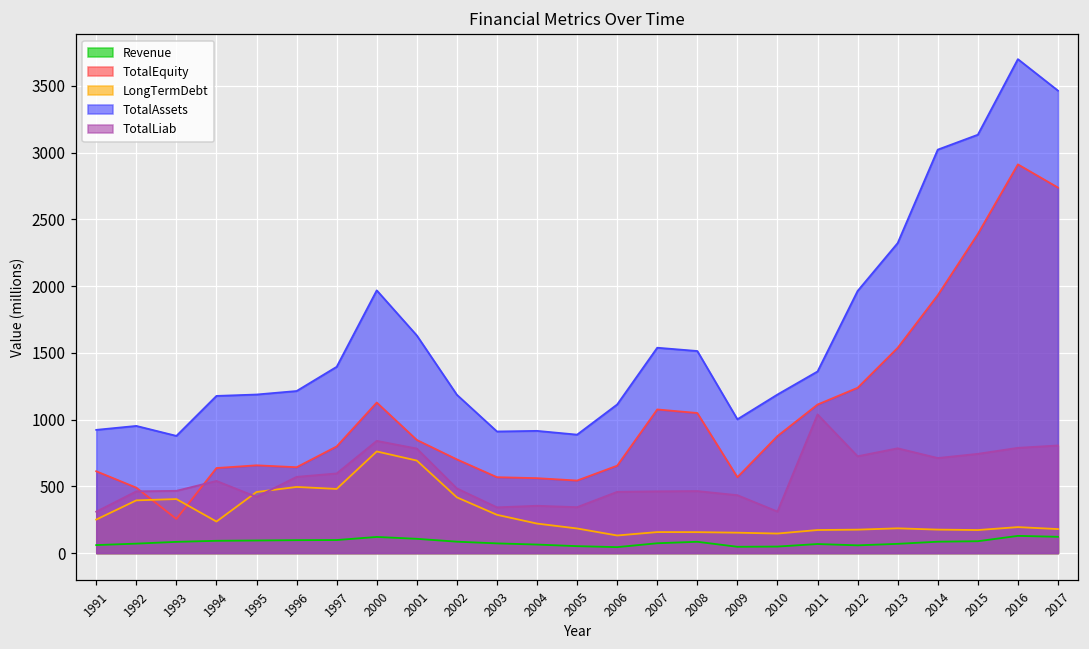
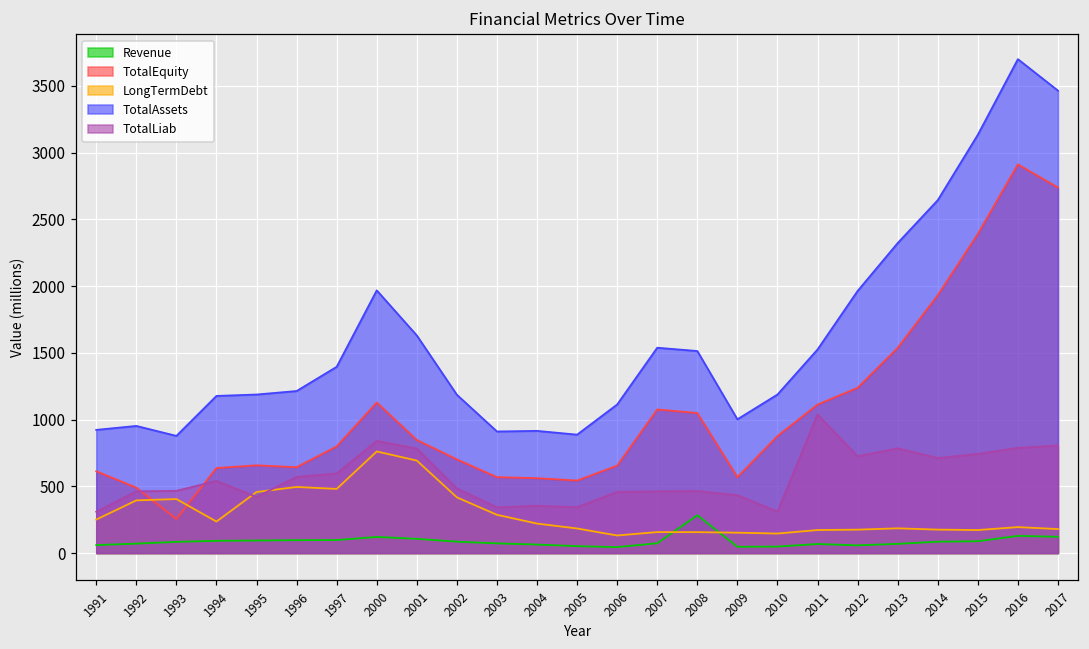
  {
    "Revenue": {
      "1991": 60,
      "1992": 70,
      "1993": 80,
      "1994": 90,
      "1995": 90,
      "1996": 100,
      "1997": 100,
      "2000": 120,
      "2001": 110,
      "2002": 90,
      "2003": 70,
      "2004": 60,
      "2005": 50,
      "2006": 40,
      "2007": 70,
-     "2008": 80,
+     "2008": 280,
      "2009": 50,
      "2010": 50,
      "2011": 70,
      "2012": 60,
      "2013": 70,
      "2014": 90,
      "2015": 90,
      "2016": 130,
      "2017": 120
    },
    "TotalEquity": {
      "1991": 610,
      "1992": 490,
      "1993": 260,
      "1994": 640,
      "1995": 660,
      "1996": 640,
      "1997": 800,
      "2000": 1130,
      "2001": 850,
      "2002": 700,
      "2003": 570,
      "2004": 560,
      "2005": 540,
      "2006": 650,
      "2007": 1080,
      "2008": 1050,
      "2009": 570,
      "2010": 880,
      "2011": 1110,
      "2012": 1240,
      "2013": 1540,
      "2014": 1930,
      "2015": 2390,
      "2016": 2910,
      "2017": 2740
    },
    "LongTermDebt": {
      "1991": 250,
      "1992": 390,
      "1993": 400,
      "1994": 240,
      "1995": 460,
      "1996": 500,
      "1997": 480,
      "2000": 760,
      "2001": 690,
      "2002": 420,
      "2003": 290,
      "2004": 220,
      "2005": 180,
      "2006": 130,
      "2007": 160,
      "2008": 160,
      "2009": 150,
      "2010": 150,
      "2011": 170,
      "2012": 180,
      "2013": 190,
      "2014": 180,
      "2015": 170,
      "2016": 190,
      "2017": 180
    },
    "TotalAssets": {
      "1991": 920,
      "1992": 950,
      "1993": 880,
      "1994": 1180,
      "1995": 1190,
      "1996": 1210,
      "1997": 1400,
      "2000": 1970,
      "2001": 1630,
      "2002": 1190,
      "2003": 910,
      "2004": 920,
      "2005": 890,
      "2006": 1110,
      "2007": 1540,
      "2008": 1510,
      "2009": 1000,
      "2010": 1190,
-     "2011": 1360,
+     "2011": 1530,
      "2012": 1960,
      "2013": 2320,
-     "2014": 3020,
+     "2014": 2640,
      "2015": 3130,
      "2016": 3700,
      "2017": 3460
    },
    "TotalLiab": {
      "1991": 310,
      "1992": 460,
      "1993": 470,
      "1994": 540,
      "1995": 420,
      "1996": 570,
      "1997": 600,
      "2000": 840,
      "2001": 780,
      "2002": 480,
      "2003": 340,
      "2004": 350,
      "2005": 340,
      "2006": 460,
      "2007": 460,
      "2008": 460,
      "2009": 430,
      "2010": 310,
      "2011": 1040,
      "2012": 730,
      "2013": 780,
      "2014": 710,
      "2015": 740,
      "2016": 790,
      "2017": 810
    }
  }
